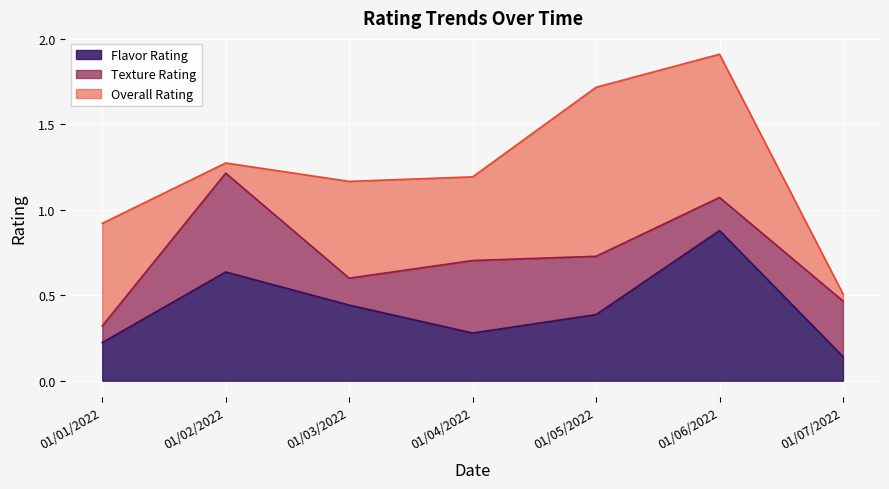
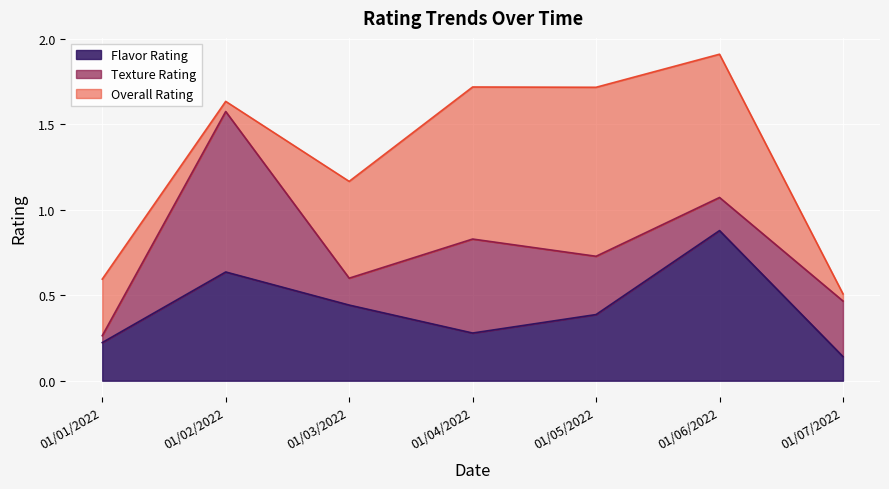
  {
    "Flavor Rating": {
      "01/01/2022": 0.22,
      "01/02/2022": 0.64,
      "01/03/2022": 0.44,
      "01/04/2022": 0.28,
      "01/05/2022": 0.39,
      "01/06/2022": 0.88,
      "01/07/2022": 0.14
    },
    "Texture Rating": {
-     "01/01/2022": 0.10,
-     "01/02/2022": 0.58,
+     "01/01/2022": 0.04,
+     "01/02/2022": 0.94,
      "01/03/2022": 0.16,
-     "01/04/2022": 0.42,
+     "01/04/2022": 0.55,
      "01/05/2022": 0.34,
      "01/06/2022": 0.19,
      "01/07/2022": 0.33
    },
    "Overall Rating": {
-     "01/01/2022": 0.60,
+     "01/01/2022": 0.33,
      "01/02/2022": 0.06,
      "01/03/2022": 0.57,
-     "01/04/2022": 0.49,
+     "01/04/2022": 0.89,
      "01/05/2022": 0.99,
      "01/06/2022": 0.84,
      "01/07/2022": 0.04
    }
  }
